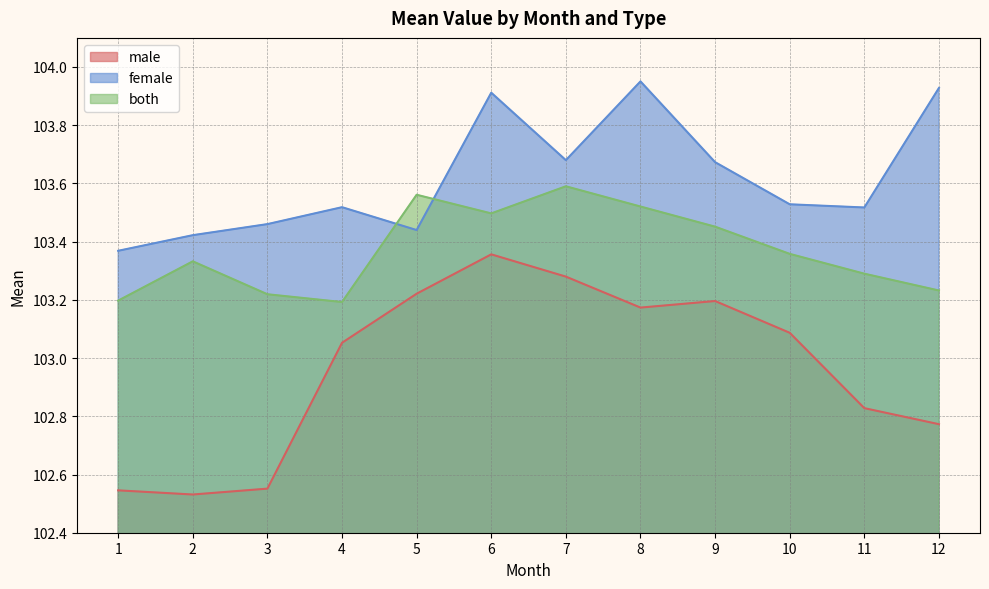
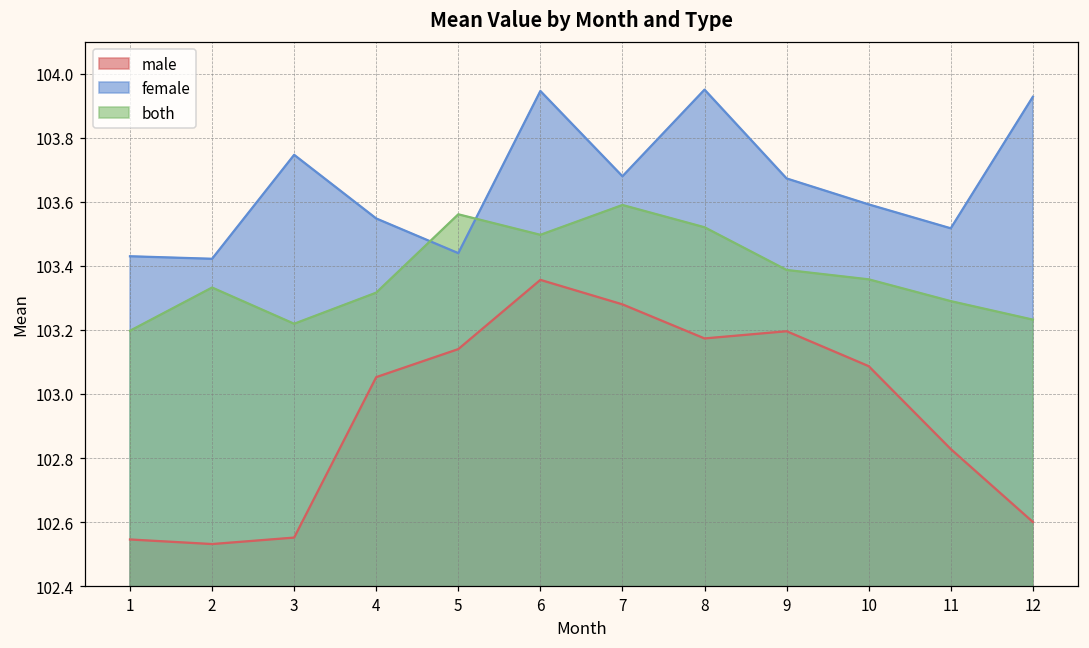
  {
    "male": {
      "1": 102.55,
      "2": 102.53,
      "3": 102.55,
      "4": 103.05,
-     "5": 103.22,
+     "5": 103.14,
      "6": 103.36,
      "7": 103.28,
      "8": 103.17,
      "9": 103.20,
      "10": 103.09,
      "11": 102.83,
-     "12": 102.77
+     "12": 102.60
    },
    "female": {
-     "1": 103.37,
+     "1": 103.43,
      "2": 103.42,
-     "3": 103.46,
-     "4": 103.52,
+     "3": 103.75,
+     "4": 103.55,
      "5": 103.44,
-     "6": 103.91,
+     "6": 103.95,
      "7": 103.68,
      "8": 103.95,
      "9": 103.67,
-     "10": 103.53,
+     "10": 103.59,
      "11": 103.52,
      "12": 103.93
    },
    "both": {
      "1": 103.20,
      "2": 103.33,
      "3": 103.22,
-     "4": 103.19,
+     "4": 103.32,
      "5": 103.56,
      "6": 103.50,
      "7": 103.59,
      "8": 103.52,
-     "9": 103.45,
+     "9": 103.39,
      "10": 103.36,
      "11": 103.29,
      "12": 103.23
    }
  }
